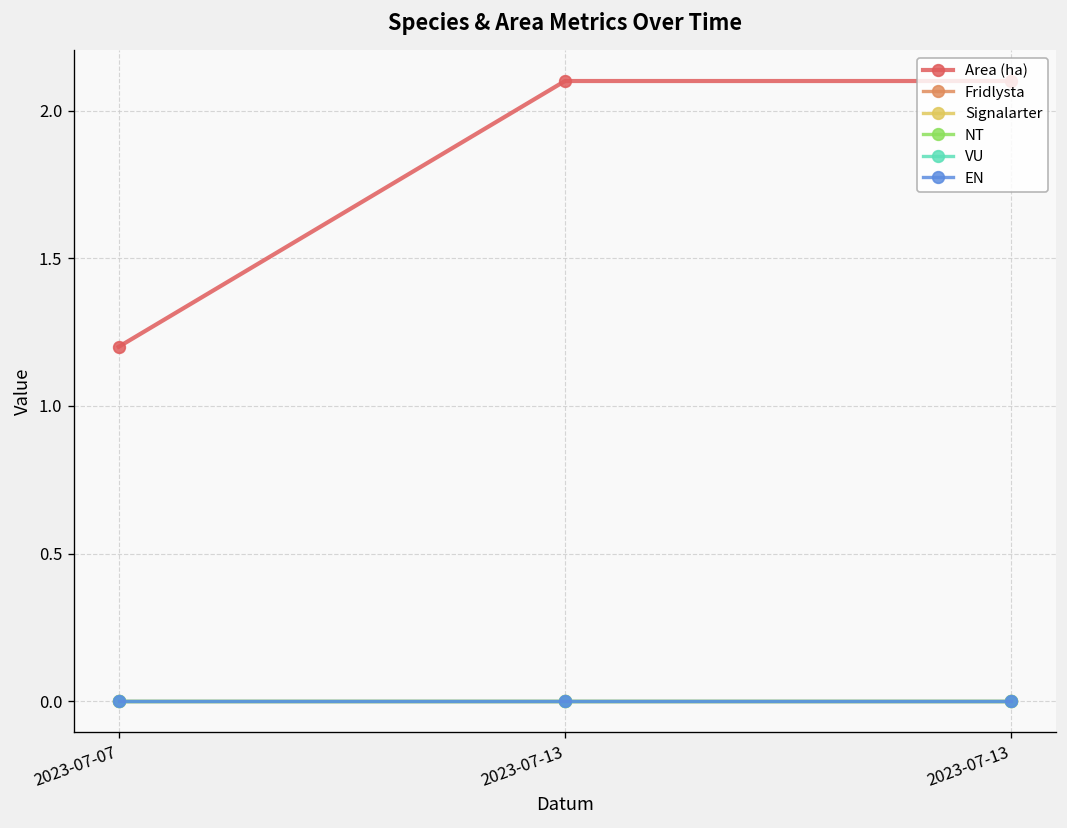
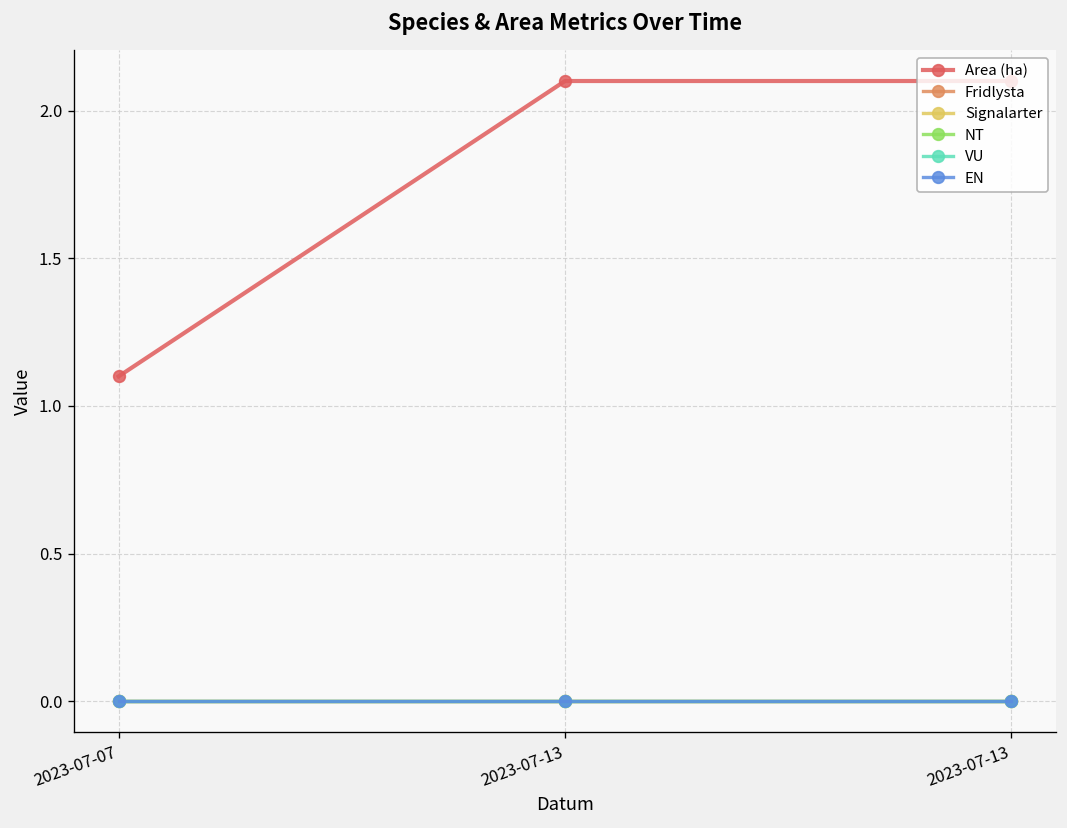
  {
    "Area (ha)": {
-     "2023-07-07": 1.2
+     "2023-07-07": 1.1
    },
    "EN": {
      "2023-07-07": 0.0
    }
  }
